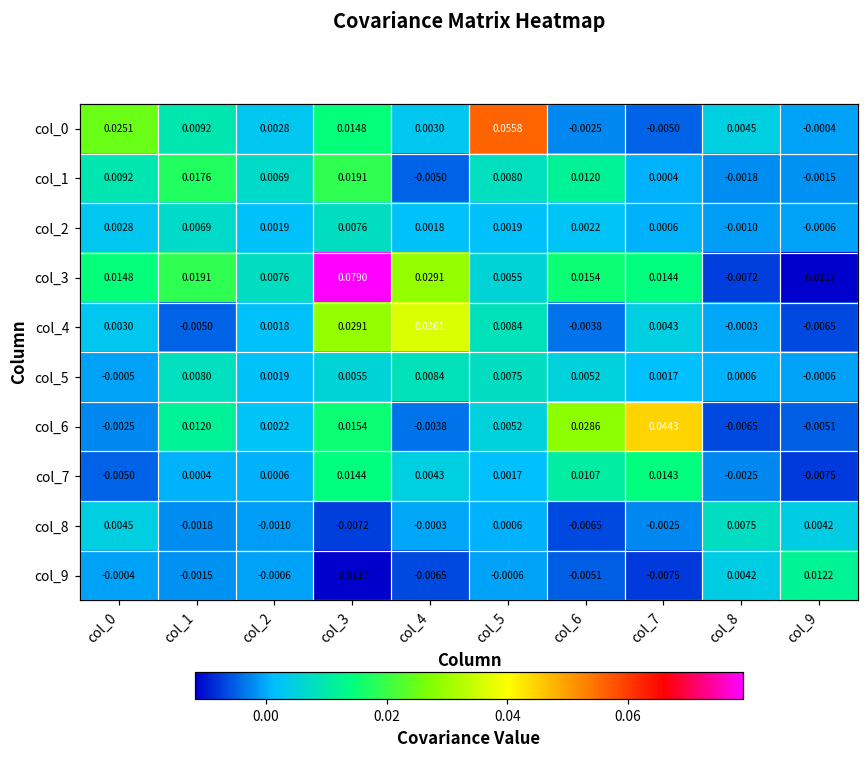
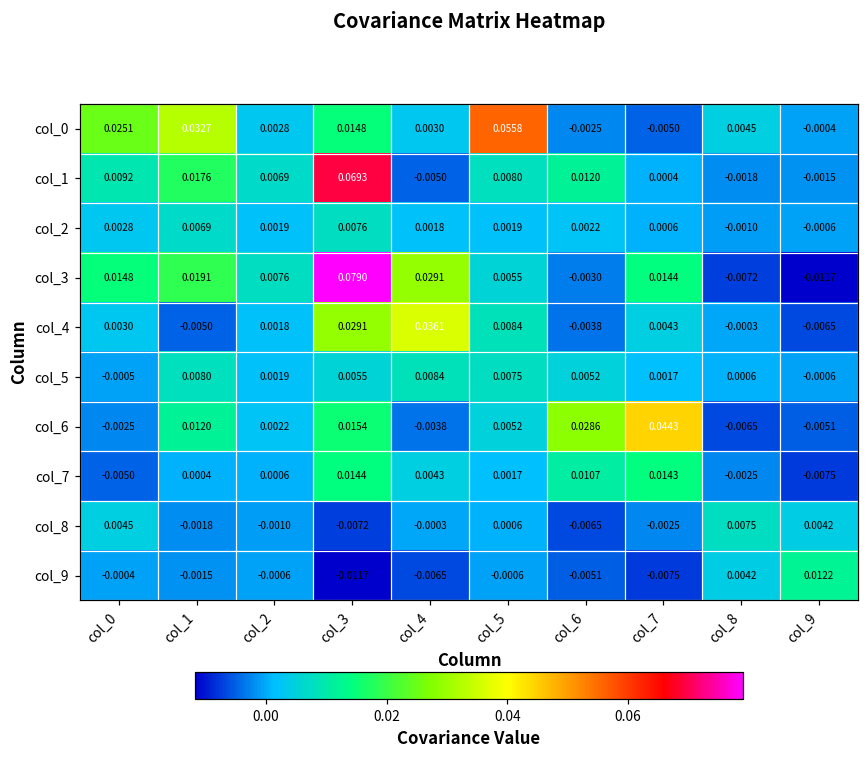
  {
    "col_0": {
      "col_0": 0.0251,
-     "col_1": 0.0092,
+     "col_1": 0.0327,
      "col_2": 0.0028,
      "col_3": 0.0148,
      "col_4": 0.0030,
      "col_5": 0.0558,
      "col_6": -0.0025,
      "col_7": -0.0050,
      "col_8": 0.0045,
      "col_9": -0.0004
    },
    "col_1": {
      "col_0": 0.0092,
      "col_1": 0.0176,
      "col_2": 0.0069,
-     "col_3": 0.0191,
+     "col_3": 0.0693,
      "col_4": -0.0050,
      "col_5": 0.0080,
      "col_6": 0.0120,
      "col_7": 0.0004,
      "col_8": -0.0018,
      "col_9": -0.0015
    },
    "col_2": {
      "col_0": 0.0028,
      "col_1": 0.0069,
      "col_2": 0.0019,
      "col_3": 0.0076,
      "col_4": 0.0018,
      "col_5": 0.0019,
      "col_6": 0.0022,
      "col_7": 0.0006,
      "col_8": -0.0010,
      "col_9": -0.0006
    },
    "col_3": {
      "col_0": 0.0148,
      "col_1": 0.0191,
      "col_2": 0.0076,
      "col_3": 0.0790,
      "col_4": 0.0291,
      "col_5": 0.0055,
-     "col_6": 0.0154,
+     "col_6": -0.0030,
      "col_7": 0.0144,
      "col_8": -0.0072,
      "col_9": -0.0117
    },
    "col_4": {
      "col_0": 0.0030,
      "col_1": -0.0050,
      "col_2": 0.0018,
      "col_3": 0.0291,
      "col_4": 0.0361,
      "col_5": 0.0084,
      "col_6": -0.0038,
      "col_7": 0.0043,
      "col_8": -0.0003,
      "col_9": -0.0065
    },
    "col_5": {
      "col_0": -0.0005,
      "col_1": 0.0080,
      "col_2": 0.0019,
      "col_3": 0.0055,
      "col_4": 0.0084,
      "col_5": 0.0075,
      "col_6": 0.0052,
      "col_7": 0.0017,
      "col_8": 0.0006,
      "col_9": -0.0006
    },
    "col_6": {
      "col_0": -0.0025,
      "col_1": 0.0120,
      "col_2": 0.0022,
      "col_3": 0.0154,
      "col_4": -0.0038,
      "col_5": 0.0052,
      "col_6": 0.0286,
      "col_7": 0.0443,
      "col_8": -0.0065,
      "col_9": -0.0051
    },
    "col_7": {
      "col_0": -0.0050,
      "col_1": 0.0004,
      "col_2": 0.0006,
      "col_3": 0.0144,
      "col_4": 0.0043,
      "col_5": 0.0017,
      "col_6": 0.0107,
      "col_7": 0.0143,
      "col_8": -0.0025,
      "col_9": -0.0075
    },
    "col_8": {
      "col_0": 0.0045,
      "col_1": -0.0018,
      "col_2": -0.0010,
      "col_3": -0.0072,
      "col_4": -0.0003,
      "col_5": 0.0006,
      "col_6": -0.0065,
      "col_7": -0.0025,
      "col_8": 0.0075,
      "col_9": 0.0042
    },
    "col_9": {
      "col_0": -0.0004,
      "col_1": -0.0015,
      "col_2": -0.0006,
      "col_3": -0.0117,
      "col_4": -0.0065,
      "col_5": -0.0006,
      "col_6": -0.0051,
      "col_7": -0.0075,
      "col_8": 0.0042,
      "col_9": 0.0122
    }
  }
